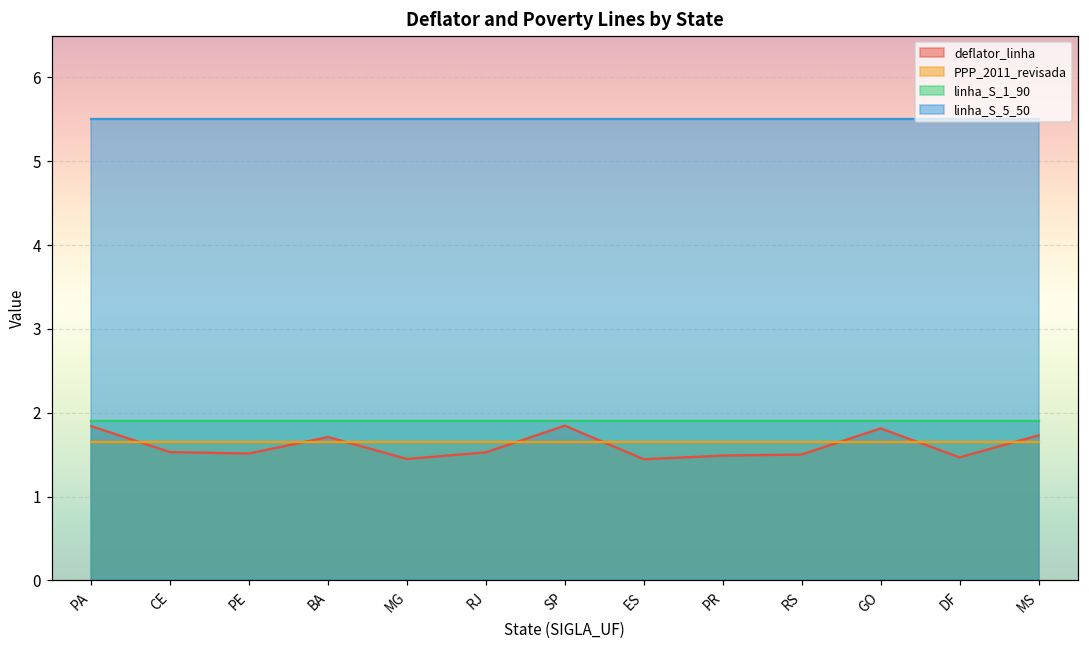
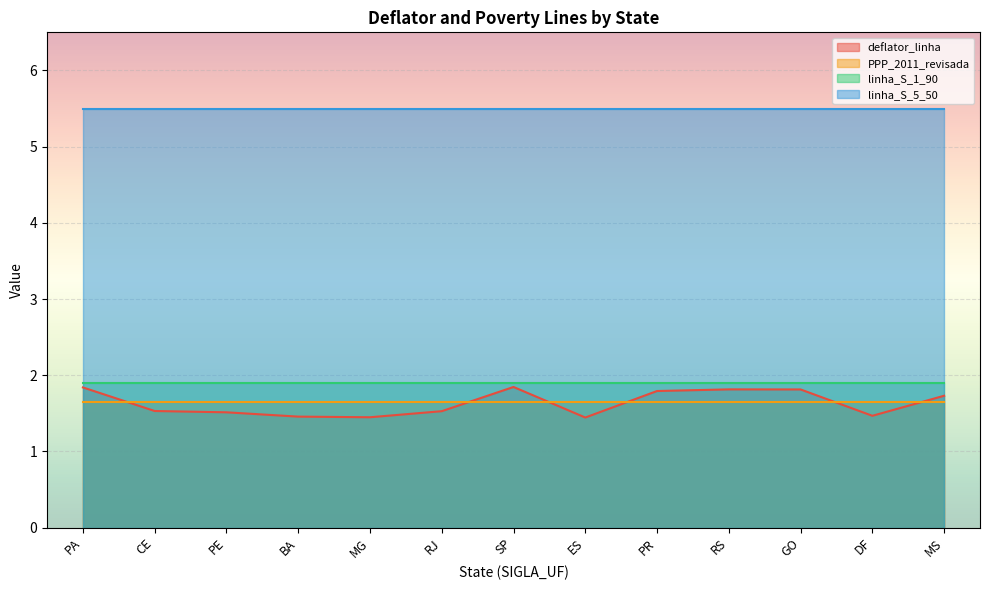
  {
    "deflator_linha": {
      "PA": 1.8,
      "CE": 1.5,
      "PE": 1.5,
-     "BA": 1.7,
+     "BA": 1.5,
      "MG": 1.4,
      "RJ": 1.5,
      "SP": 1.8,
      "ES": 1.4,
-     "PR": 1.5,
-     "RS": 1.5,
+     "PR": 1.8,
+     "RS": 1.8,
      "GO": 1.8,
      "DF": 1.5,
      "MS": 1.7
    },
    "PPP_2011_revisada": {
      "PA": 1.7,
      "CE": 1.7,
      "PE": 1.7,
      "BA": 1.7,
      "MG": 1.7,
      "RJ": 1.7,
      "SP": 1.7,
      "ES": 1.7,
      "PR": 1.7,
      "RS": 1.7,
      "GO": 1.7,
      "DF": 1.7,
      "MS": 1.7
    },
    "linha_S_1_90": {
      "PA": 1.9,
      "CE": 1.9,
      "PE": 1.9,
      "BA": 1.9,
      "MG": 1.9,
      "RJ": 1.9,
      "SP": 1.9,
      "ES": 1.9,
      "PR": 1.9,
      "RS": 1.9,
      "GO": 1.9,
      "DF": 1.9,
      "MS": 1.9
    },
    "linha_S_5_50": {
      "PA": 5.5,
      "CE": 5.5,
      "PE": 5.5,
      "BA": 5.5,
      "MG": 5.5,
      "RJ": 5.5,
      "SP": 5.5,
      "ES": 5.5,
      "PR": 5.5,
      "RS": 5.5,
      "GO": 5.5,
      "DF": 5.5,
      "MS": 5.5
    }
  }
